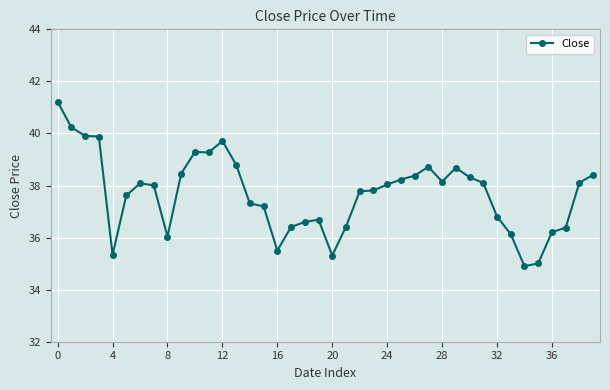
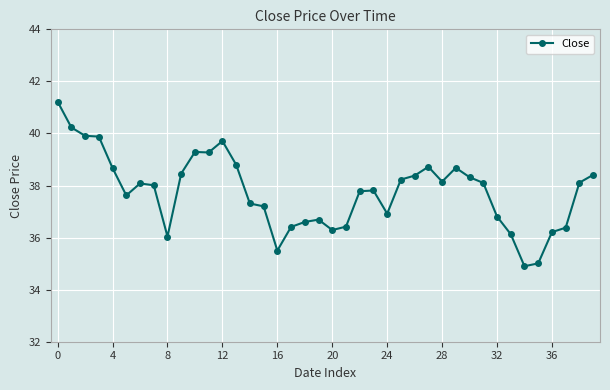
  {
    "0": 41.2,
-   "4": 35.3,
+   "4": 38.7,
    "8": 36.0,
    "12": 39.7,
    "16": 35.5,
-   "20": 35.3,
-   "24": 38.0,
+   "20": 36.3,
+   "24": 36.9,
    "28": 38.2,
    "32": 36.8,
    "36": 36.2
  }
